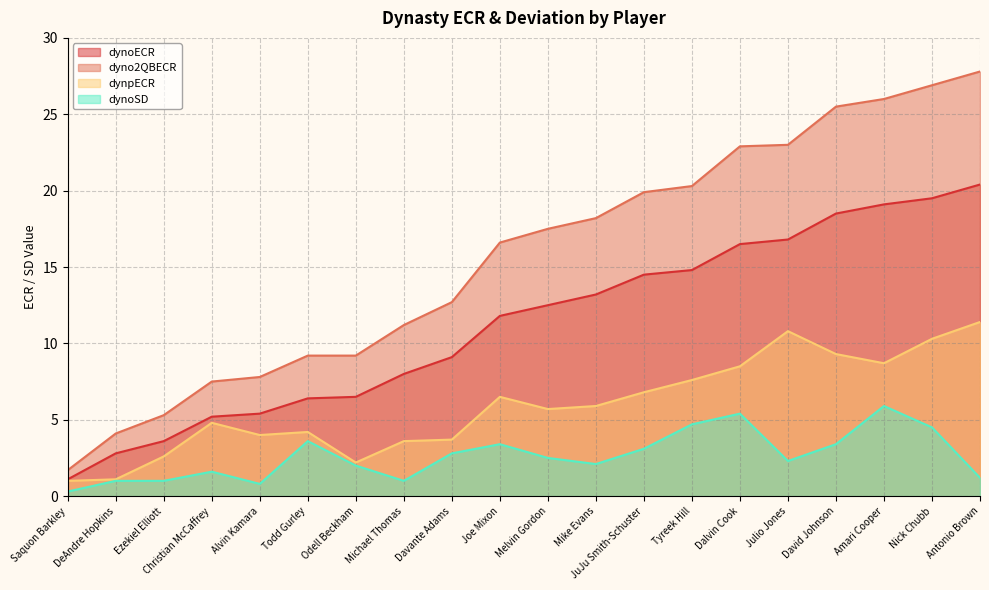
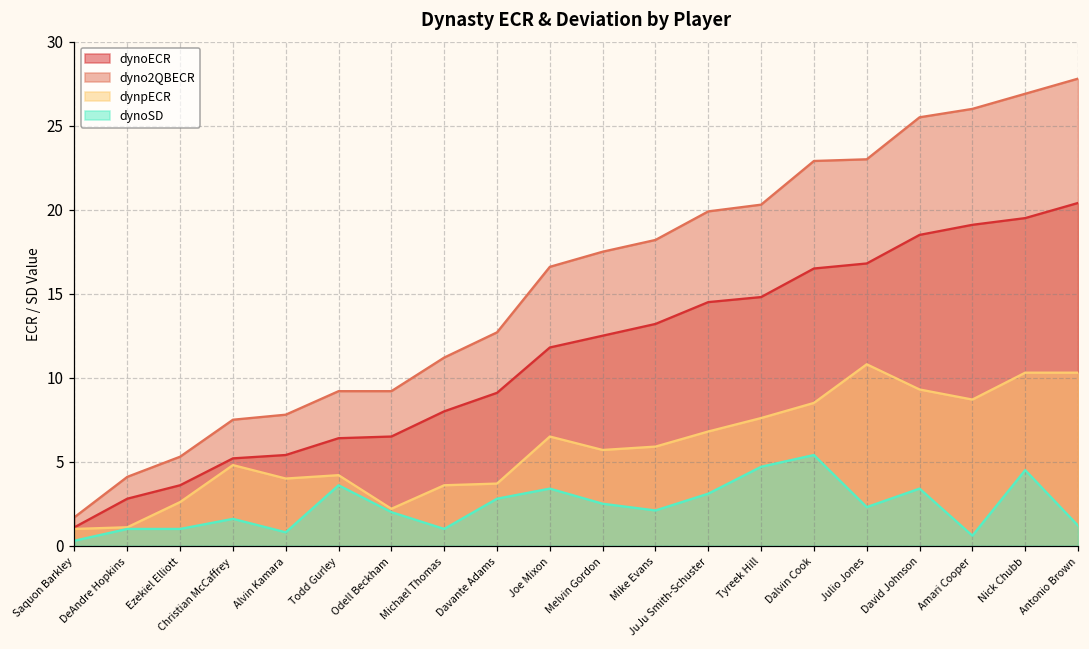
  {
    "dynpECR": {
      "Ezekiel Elliott": 2.6,
      "Christian McCaffrey": 4.8,
      "Alvin Kamara": 4.0,
      "Todd Gurley": 4.2,
      "Odell Beckham": 2.2,
      "Michael Thomas": 3.6,
      "Davante Adams": 3.7,
      "Joe Mixon": 6.5,
      "Melvin Gordon": 5.7,
      "Mike Evans": 5.9,
      "JuJu Smith-Schuster": 6.8,
      "Tyreek Hill": 7.6,
      "Dalvin Cook": 8.5,
      "Julio Jones": 10.8,
      "David Johnson": 9.3,
      "Amari Cooper": 8.7,
      "Nick Chubb": 10.3,
-     "Antonio Brown": 11.4
+     "Antonio Brown": 10.3
    },
    "dynoSD": {
      "Saquon Barkley": 0.3,
      "Ezekiel Elliott": 1.0,
      "Christian McCaffrey": 1.6,
      "Alvin Kamara": 0.8,
      "Todd Gurley": 3.6,
      "Odell Beckham": 2.0,
      "Michael Thomas": 1.0,
      "Davante Adams": 2.8,
      "Joe Mixon": 3.4,
      "Melvin Gordon": 2.5,
      "Mike Evans": 2.1,
      "JuJu Smith-Schuster": 3.1,
      "Tyreek Hill": 4.7,
      "Dalvin Cook": 5.4,
      "Julio Jones": 2.3,
      "David Johnson": 3.4,
-     "Amari Cooper": 5.9,
+     "Amari Cooper": 0.6,
      "Nick Chubb": 4.5,
      "Antonio Brown": 1.2
    }
  }
